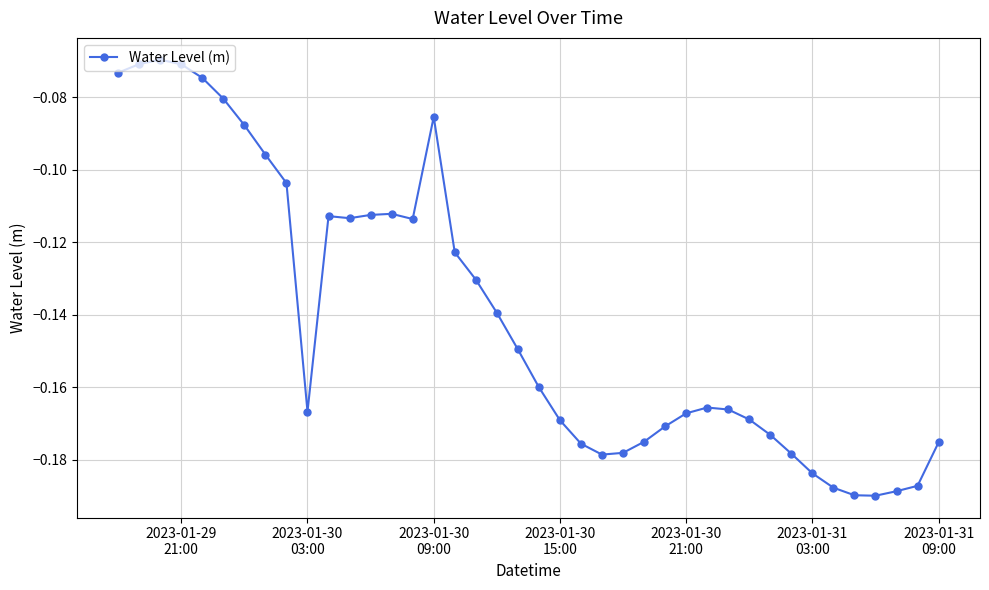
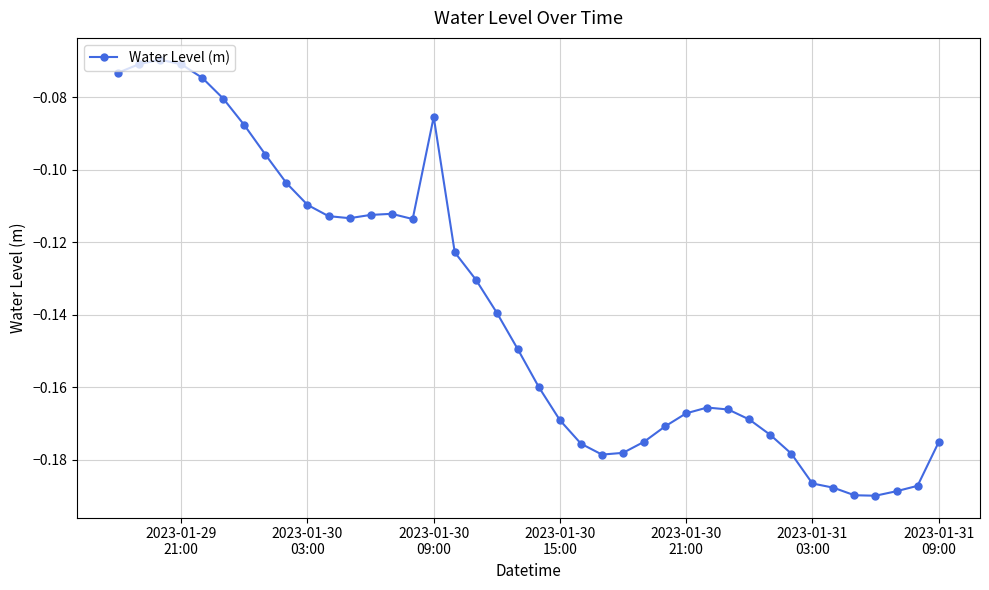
  {
-   "2023-01-30 03:00": -0.167,
+   "2023-01-30 03:00": -0.110,
    "2023-01-30 09:00": -0.085,
    "2023-01-30 15:00": -0.169,
    "2023-01-30 21:00": -0.167,
-   "2023-01-31 03:00": -0.184,
+   "2023-01-31 03:00": -0.186,
    "2023-01-31 09:00": -0.175
  }
